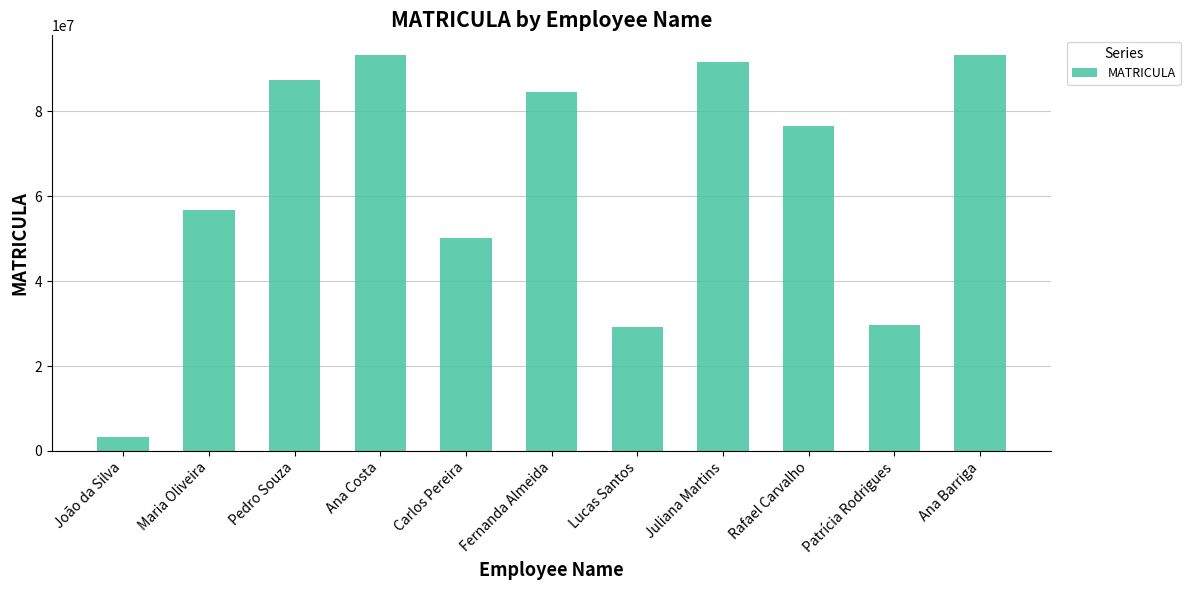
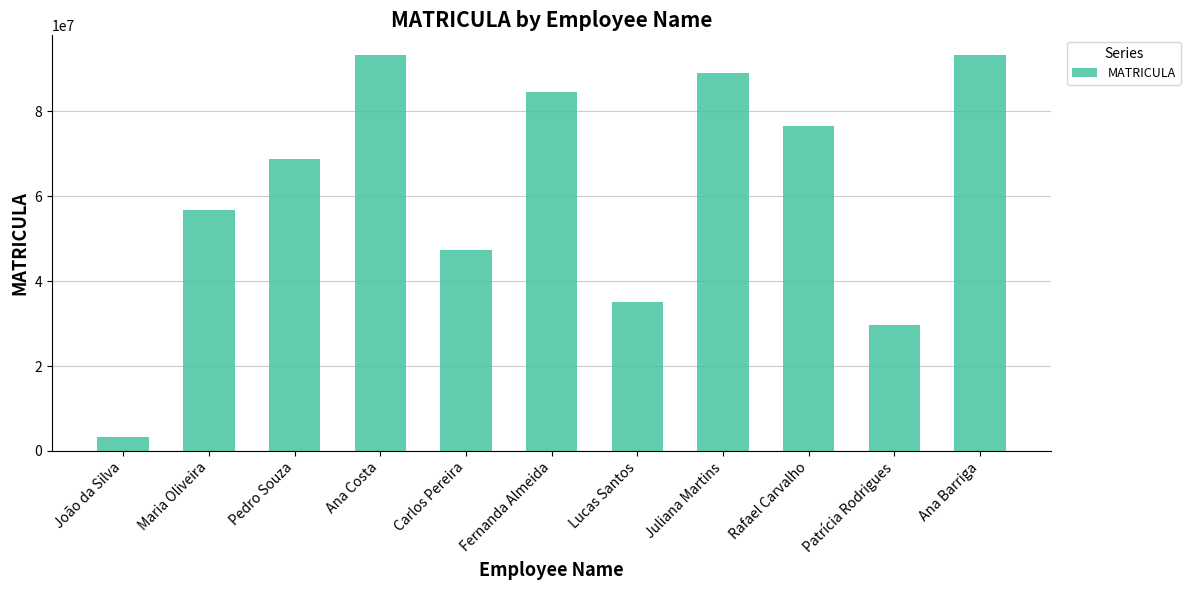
  {
    "João da Silva": 3000000,
    "Maria Oliveira": 57000000,
-   "Pedro Souza": 87000000,
+   "Pedro Souza": 69000000,
    "Ana Costa": 93000000,
-   "Carlos Pereira": 50000000,
+   "Carlos Pereira": 47000000,
    "Fernanda Almeida": 85000000,
-   "Lucas Santos": 29000000,
-   "Juliana Martins": 92000000,
+   "Lucas Santos": 35000000,
+   "Juliana Martins": 89000000,
    "Rafael Carvalho": 77000000,
    "Patrícia Rodrigues": 30000000,
    "Ana Barriga": 93000000
  }
